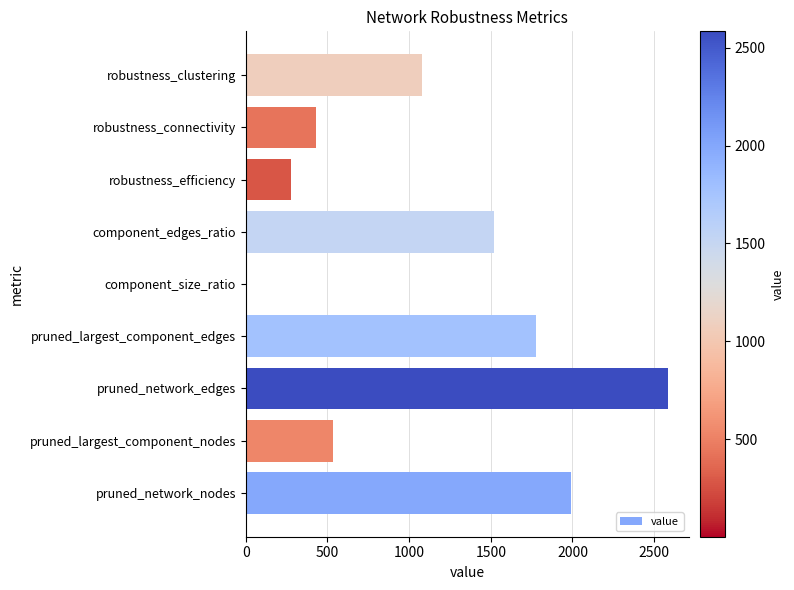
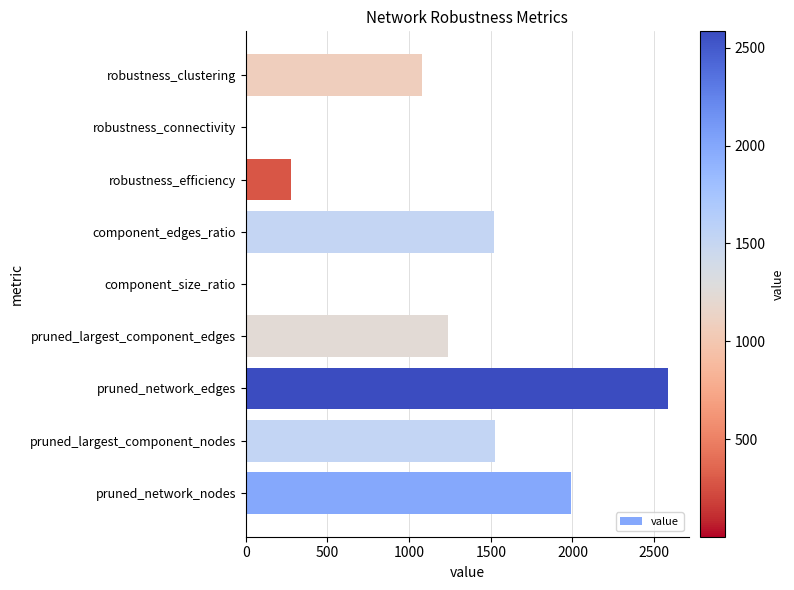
  {
    "robustness_clustering": 1080,
-   "robustness_connectivity": 430,
+   "robustness_connectivity": 0,
    "robustness_efficiency": 280,
    "component_edges_ratio": 1520,
-   "pruned_largest_component_edges": 1780,
+   "pruned_largest_component_edges": 1240,
    "pruned_network_edges": 2590,
-   "pruned_largest_component_nodes": 530,
+   "pruned_largest_component_nodes": 1530,
    "pruned_network_nodes": 1990
  }
